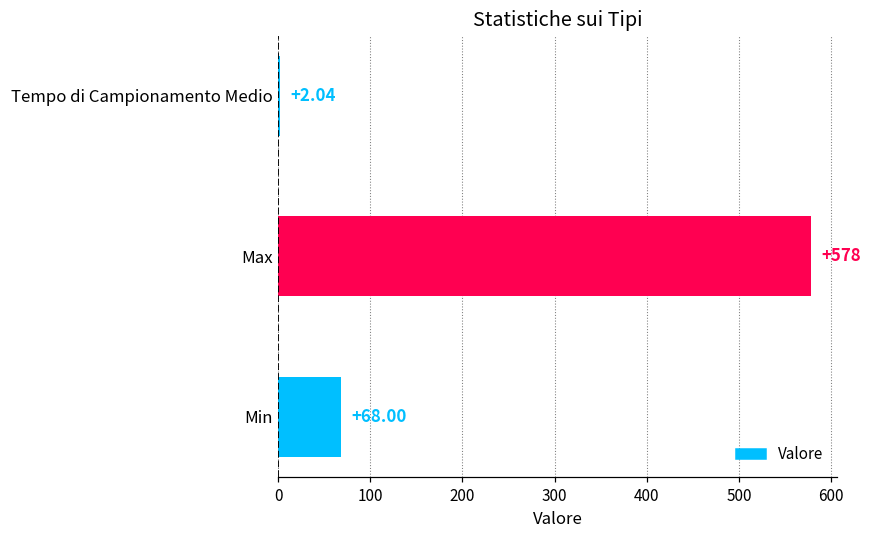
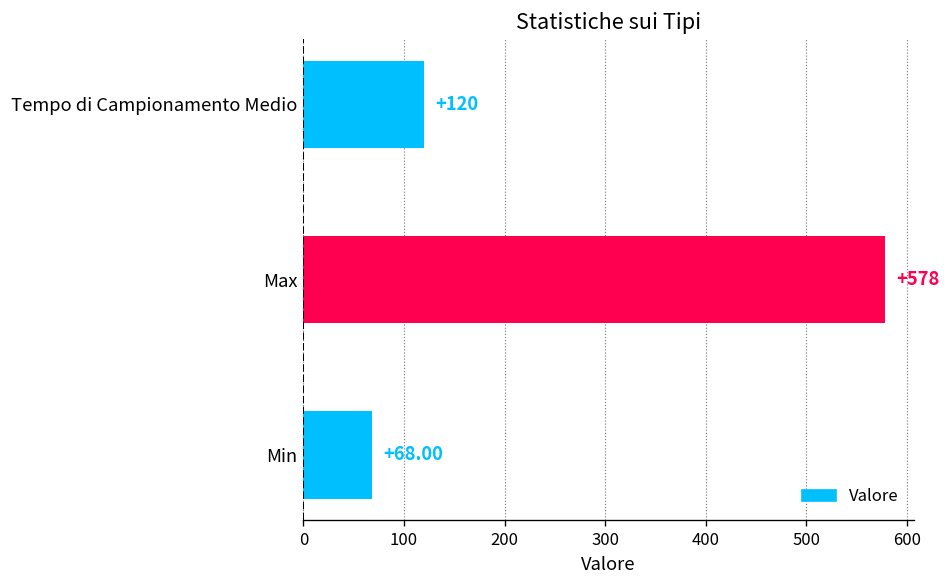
  {
-   "Tempo di Campionamento Medio": "+2.04",
+   "Tempo di Campionamento Medio": "+120",
    "Max": "+578",
    "Min": "+68.00"
  }
